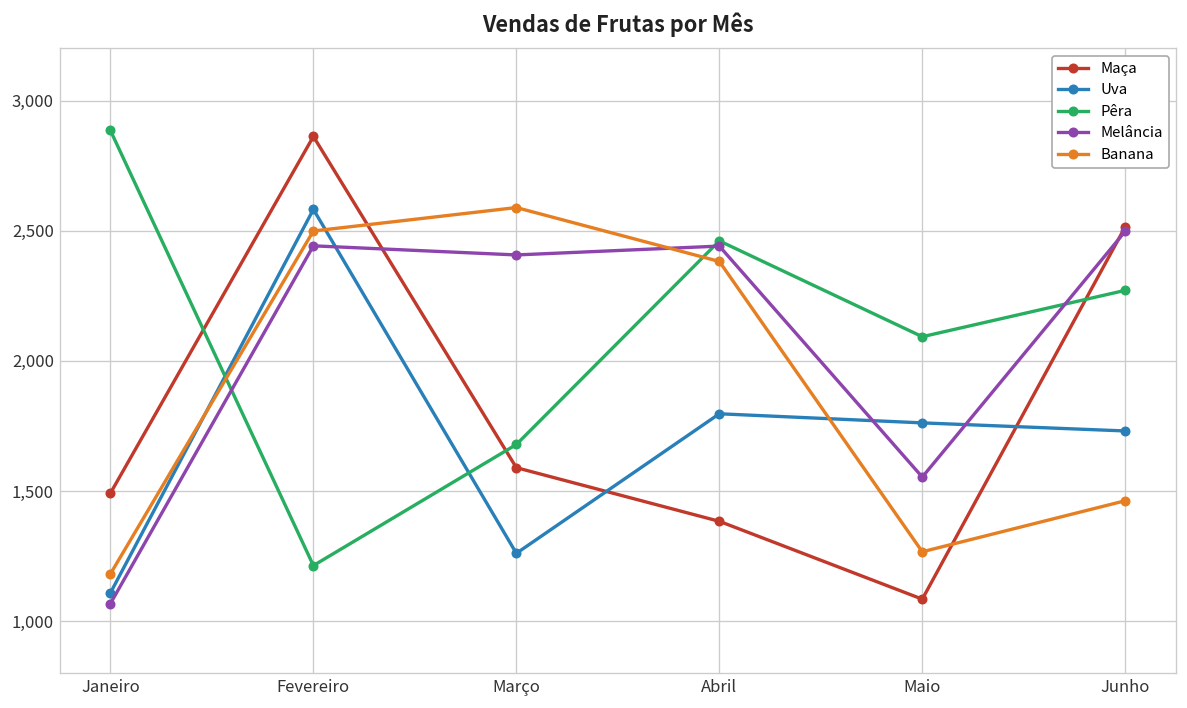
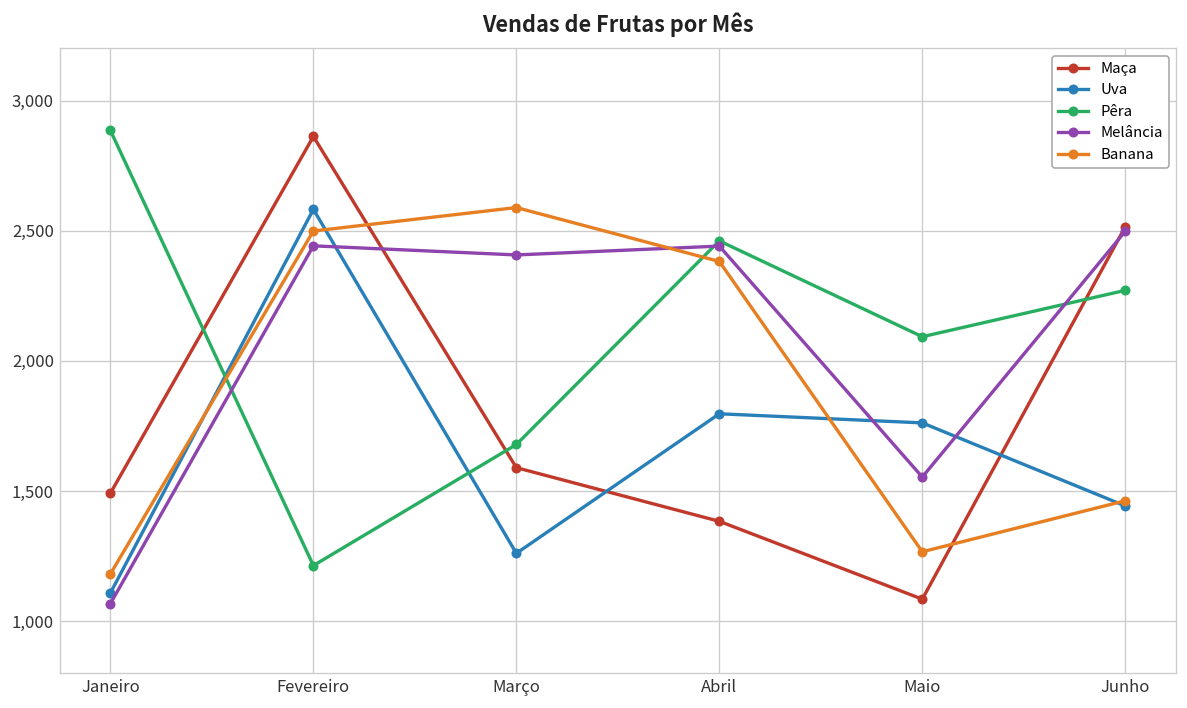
  {
    "Maça": {
      "Janeiro": "1,490",
      "Fevereiro": "2,860",
      "Março": "1,590",
      "Abril": "1,380",
      "Maio": "1,090",
      "Junho": "2,520"
    },
    "Uva": {
      "Janeiro": "1,110",
      "Fevereiro": "2,580",
      "Março": "1,260",
      "Abril": "1,800",
      "Maio": "1,760",
-     "Junho": "1,730"
+     "Junho": "1,440"
    },
    "Pêra": {
      "Janeiro": "2,890",
      "Fevereiro": "1,210",
      "Março": "1,680",
      "Abril": "2,460",
      "Maio": "2,090",
      "Junho": "2,270"
    },
    "Melância": {
      "Janeiro": "1,070",
      "Fevereiro": "2,440",
      "Março": "2,410",
      "Abril": "2,440",
      "Maio": "1,550",
      "Junho": "2,500"
    },
    "Banana": {
      "Janeiro": "1,180",
      "Fevereiro": "2,500",
      "Março": "2,590",
      "Abril": "2,380",
      "Maio": "1,270",
      "Junho": "1,460"
    }
  }
